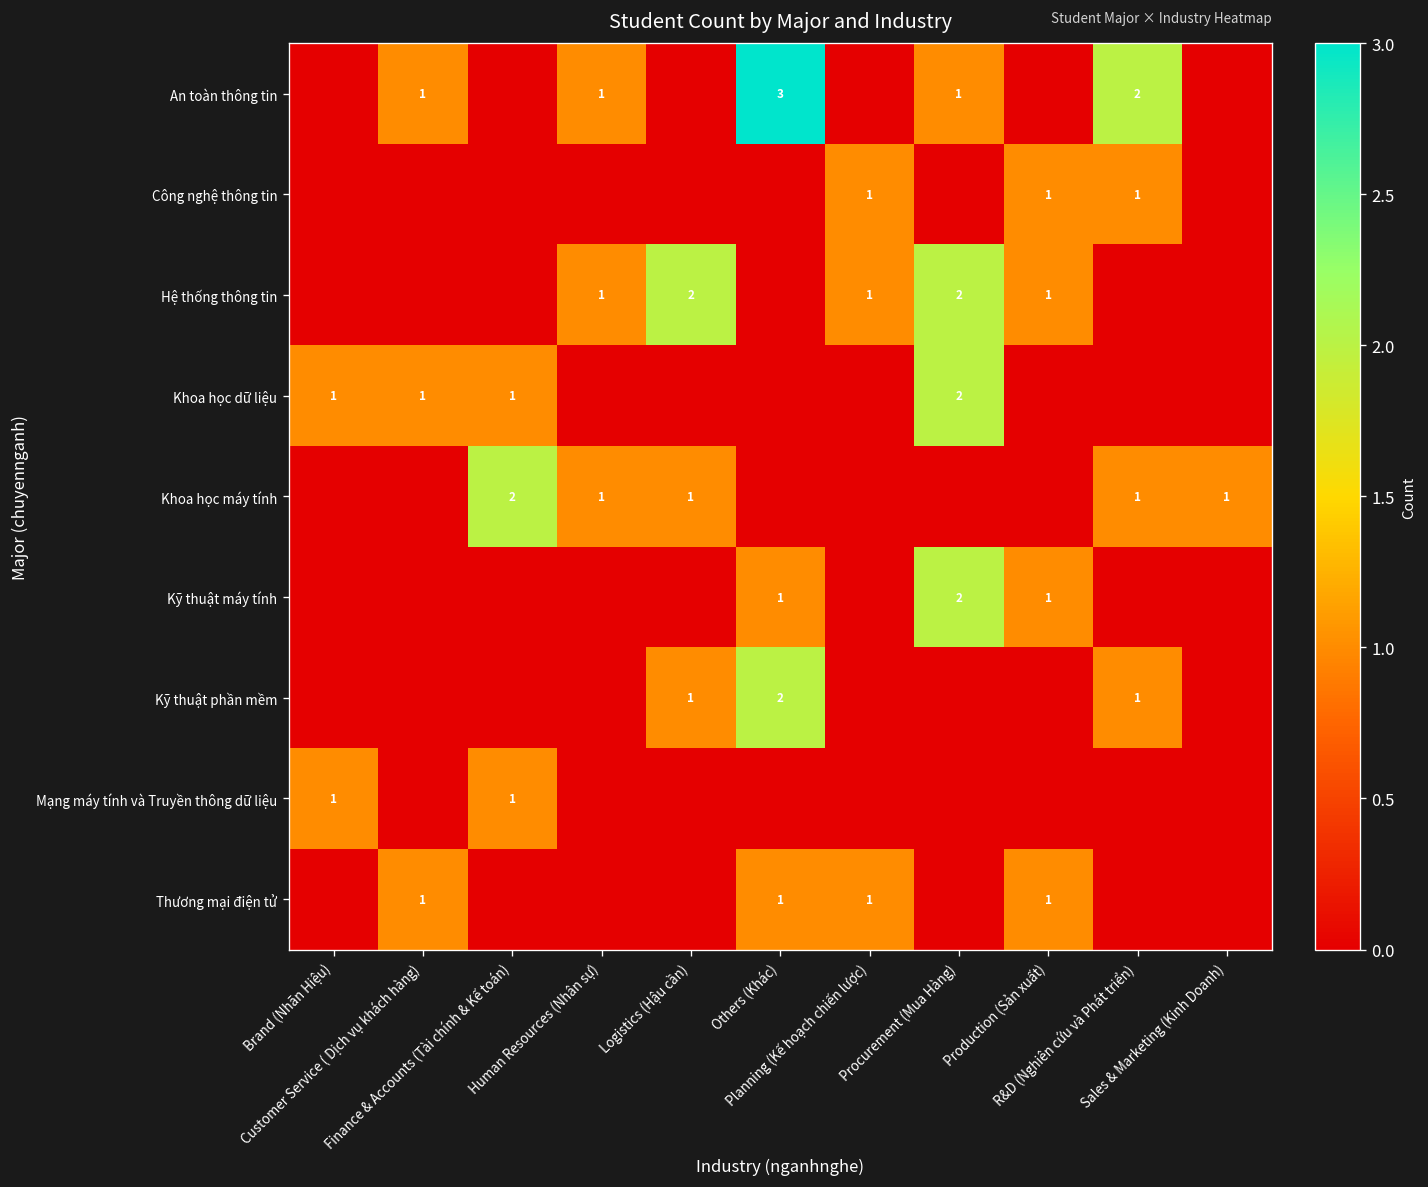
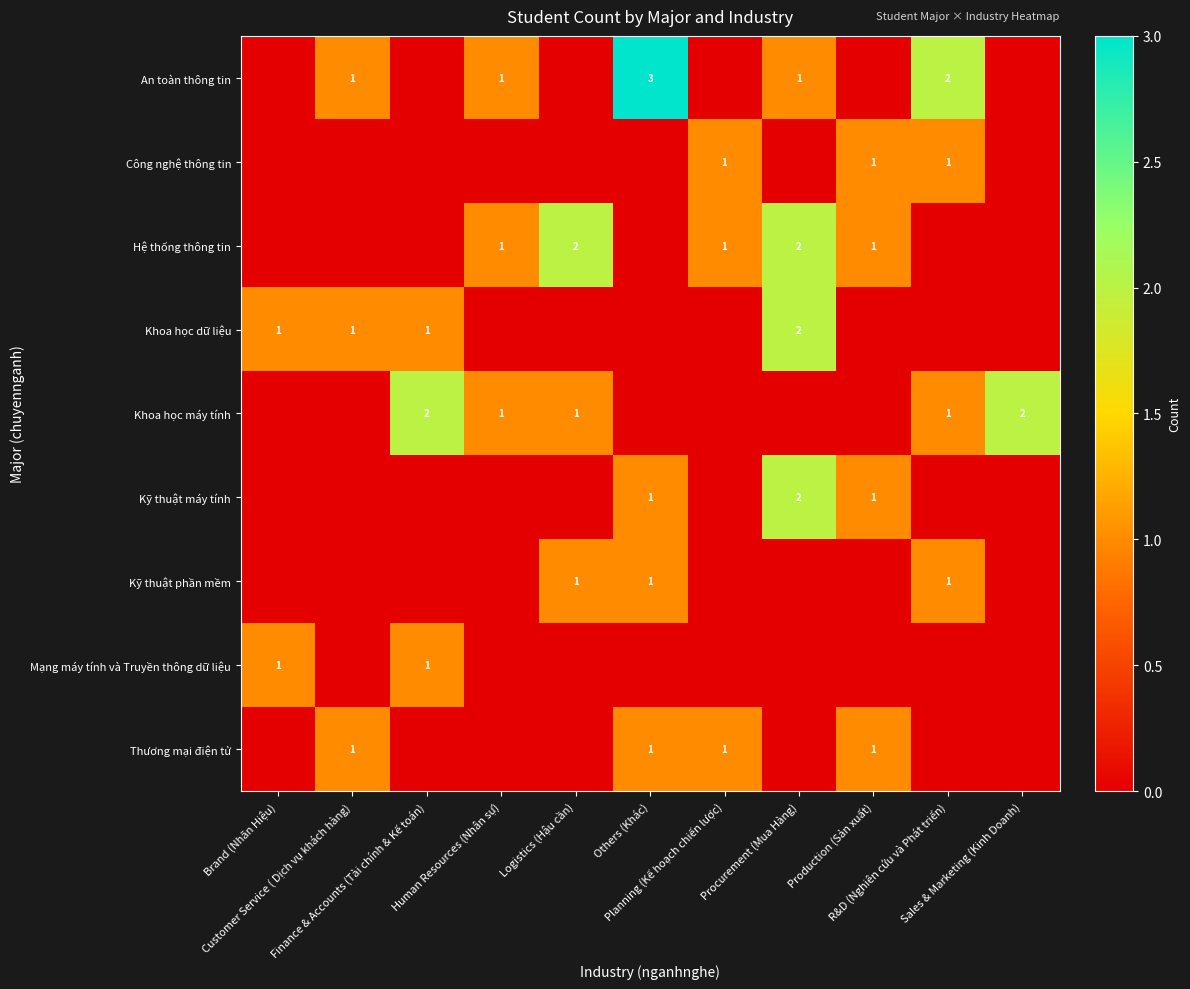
  {
    "An toàn thông tin": {
      "Customer Service ( Dịch vụ khách hàng)": 1,
      "Human Resources (Nhân sự)": 1,
      "Others (Khác)": 3,
      "Procurement (Mua Hàng)": 1,
      "R&D (Nghiên cứu và Phát triển)": 2
    },
    "Công nghệ thông tin": {
      "Planning (Kế hoạch chiến lược)": 1,
      "Production (Sản xuất)": 1,
      "R&D (Nghiên cứu và Phát triển)": 1
    },
    "Hệ thống thông tin": {
      "Human Resources (Nhân sự)": 1,
      "Logistics (Hậu cần)": 2,
      "Planning (Kế hoạch chiến lược)": 1,
      "Procurement (Mua Hàng)": 2,
      "Production (Sản xuất)": 1
    },
    "Khoa học dữ liệu": {
      "Brand (Nhãn Hiệu)": 1,
      "Customer Service ( Dịch vụ khách hàng)": 1,
      "Finance & Accounts (Tài chính & Kế toán)": 1,
      "Procurement (Mua Hàng)": 2
    },
    "Khoa học máy tính": {
      "Finance & Accounts (Tài chính & Kế toán)": 2,
      "Human Resources (Nhân sự)": 1,
      "Logistics (Hậu cần)": 1,
      "R&D (Nghiên cứu và Phát triển)": 1,
-     "Sales & Marketing (Kinh Doanh)": 1
+     "Sales & Marketing (Kinh Doanh)": 2
    },
    "Kỹ thuật máy tính": {
      "Others (Khác)": 1,
      "Procurement (Mua Hàng)": 2,
      "Production (Sản xuất)": 1
    },
    "Kỹ thuật phần mềm": {
      "Logistics (Hậu cần)": 1,
-     "Others (Khác)": 2,
+     "Others (Khác)": 1,
      "R&D (Nghiên cứu và Phát triển)": 1
    },
    "Mạng máy tính và Truyền thông dữ liệu": {
      "Brand (Nhãn Hiệu)": 1,
      "Finance & Accounts (Tài chính & Kế toán)": 1
    },
    "Thương mại điện tử": {
      "Customer Service ( Dịch vụ khách hàng)": 1,
      "Others (Khác)": 1,
      "Planning (Kế hoạch chiến lược)": 1,
      "Production (Sản xuất)": 1
    }
  }
